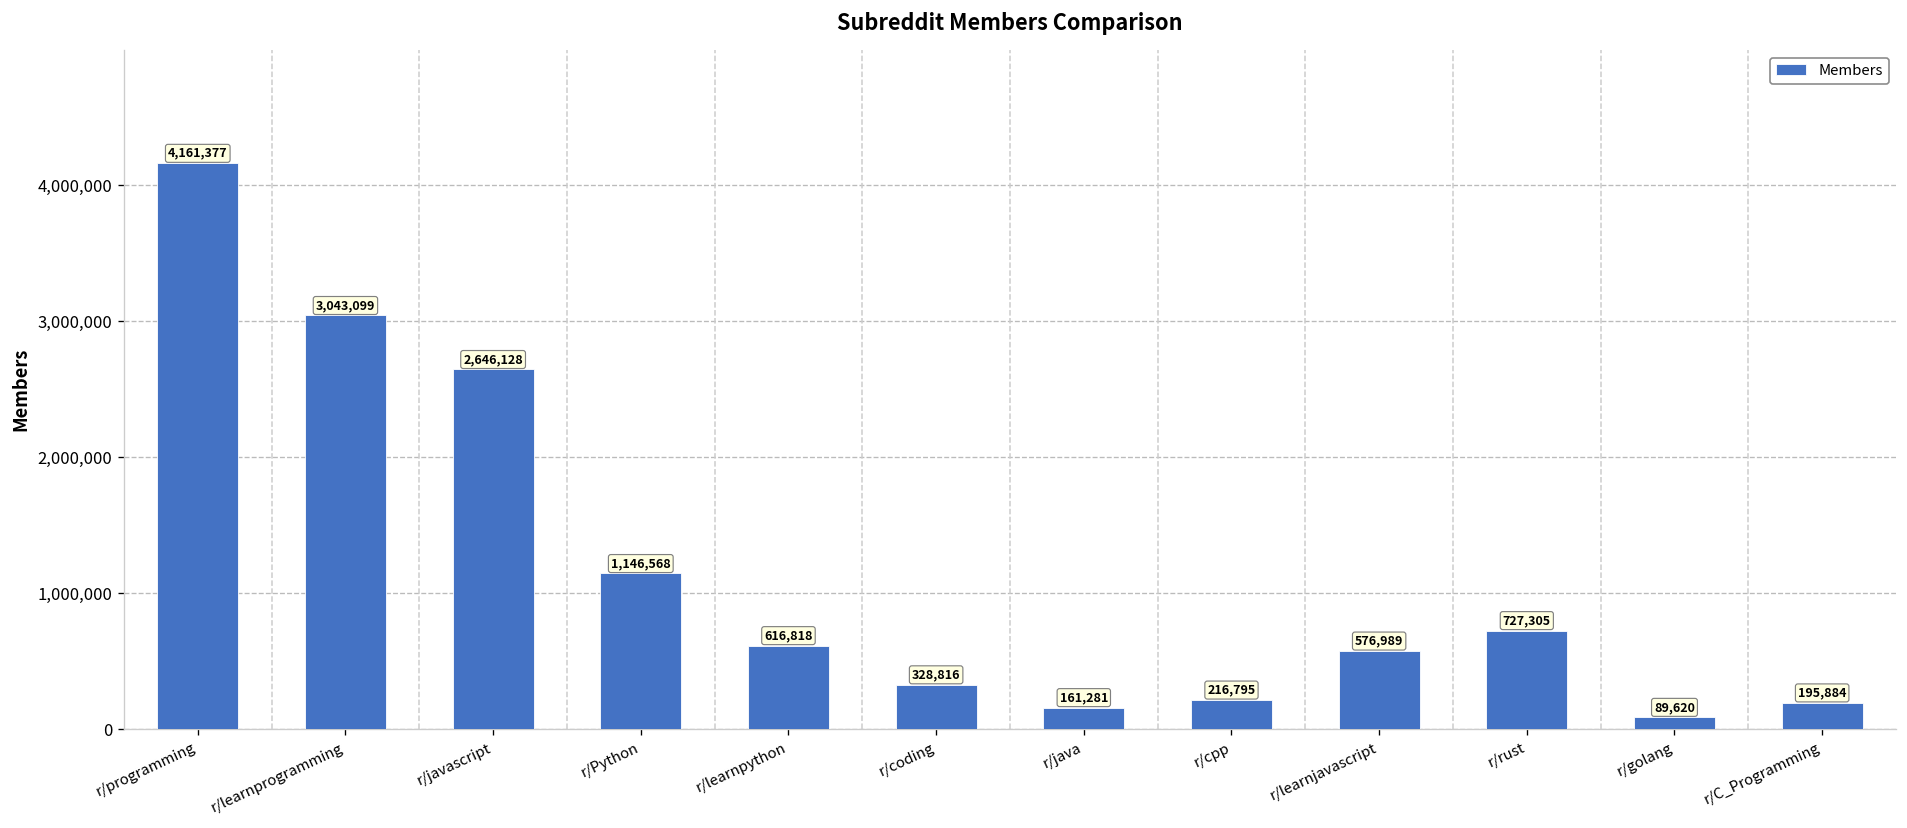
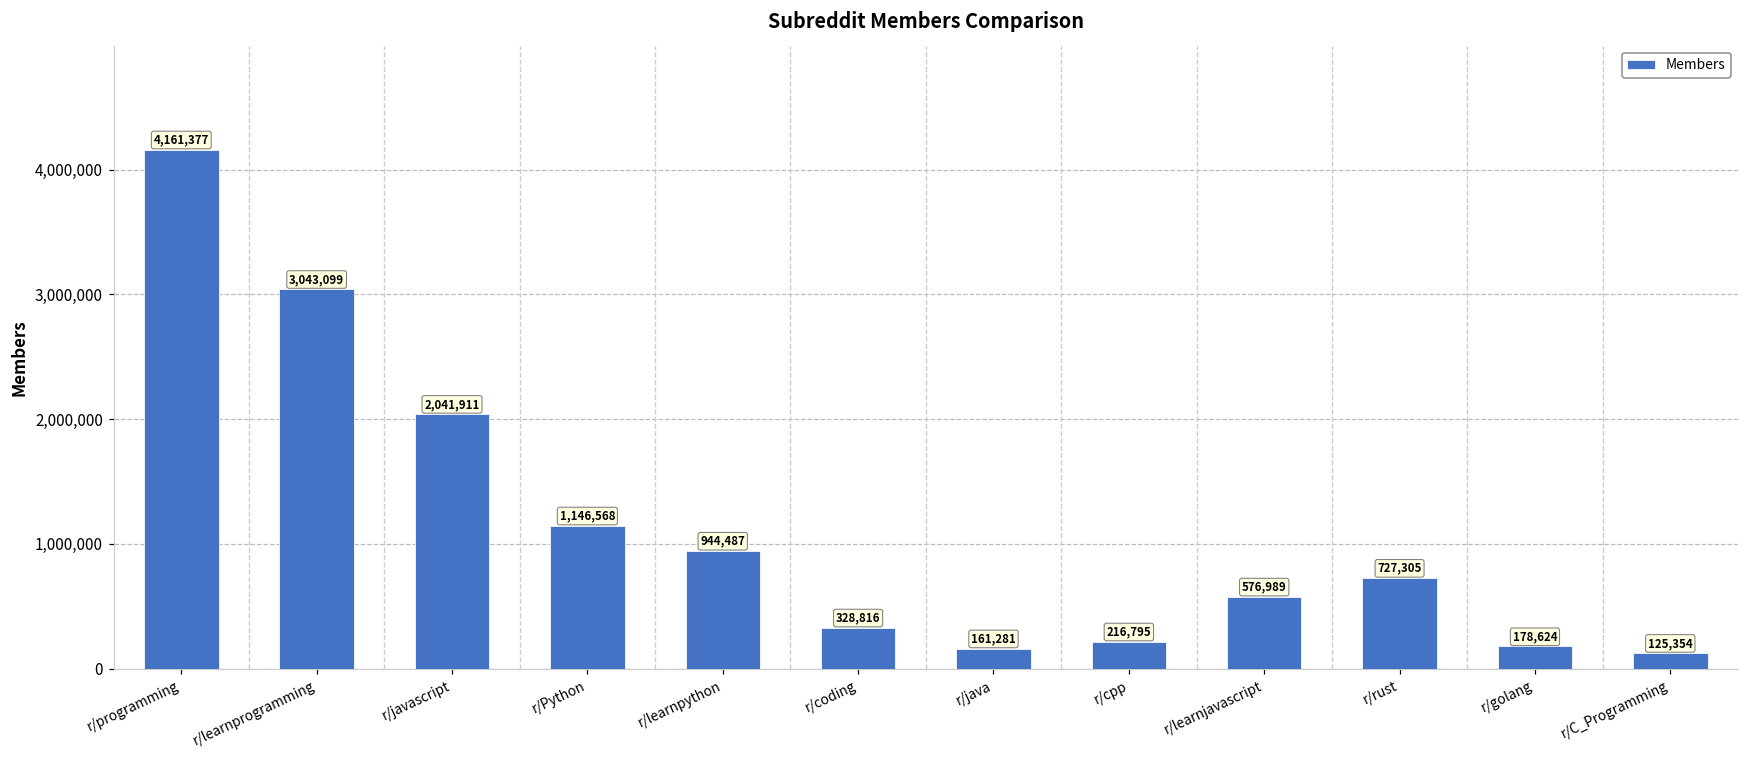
  {
-   "r/javascript": "2,646,128",
-   "r/learnpython": "616,818",
-   "r/golang": "89,620",
-   "r/C_Programming": "195,884"
+   "r/javascript": "2,041,911",
+   "r/learnpython": "944,487",
+   "r/golang": "178,624",
+   "r/C_Programming": "125,354"
  }
